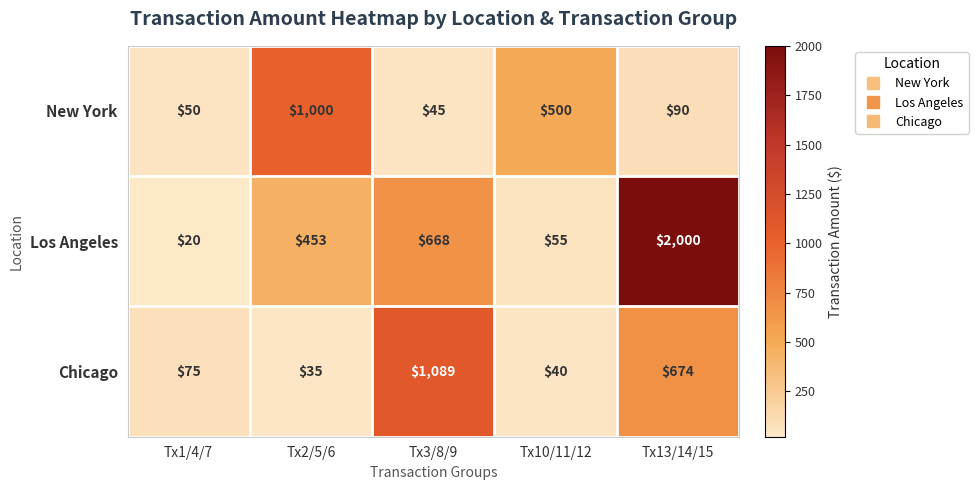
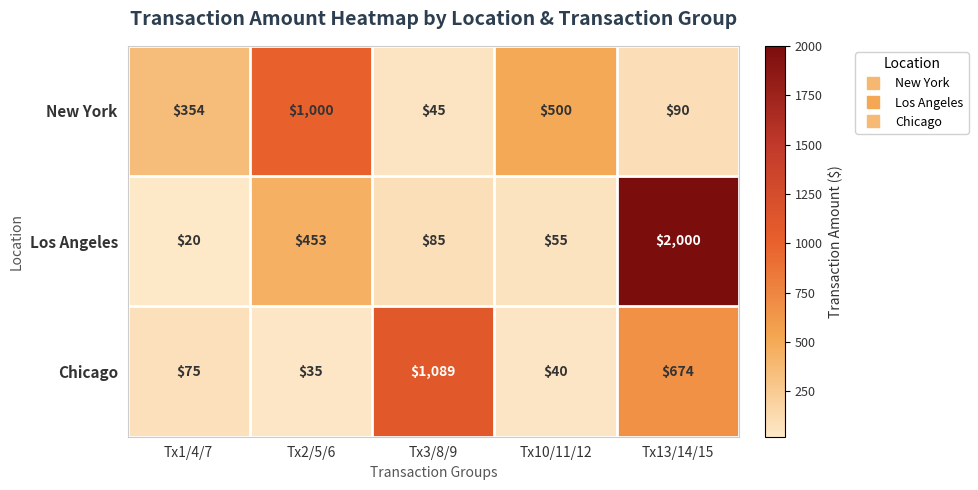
  {
    "New York": {
-     "Tx1/4/7": "$50",
+     "Tx1/4/7": "$354",
      "Tx2/5/6": "$1,000",
      "Tx3/8/9": "$45",
      "Tx10/11/12": "$500",
      "Tx13/14/15": "$90"
    },
    "Los Angeles": {
      "Tx1/4/7": "$20",
      "Tx2/5/6": "$453",
-     "Tx3/8/9": "$668",
+     "Tx3/8/9": "$85",
      "Tx10/11/12": "$55",
      "Tx13/14/15": "$2,000"
    },
    "Chicago": {
      "Tx1/4/7": "$75",
      "Tx2/5/6": "$35",
      "Tx3/8/9": "$1,089",
      "Tx10/11/12": "$40",
      "Tx13/14/15": "$674"
    }
  }
